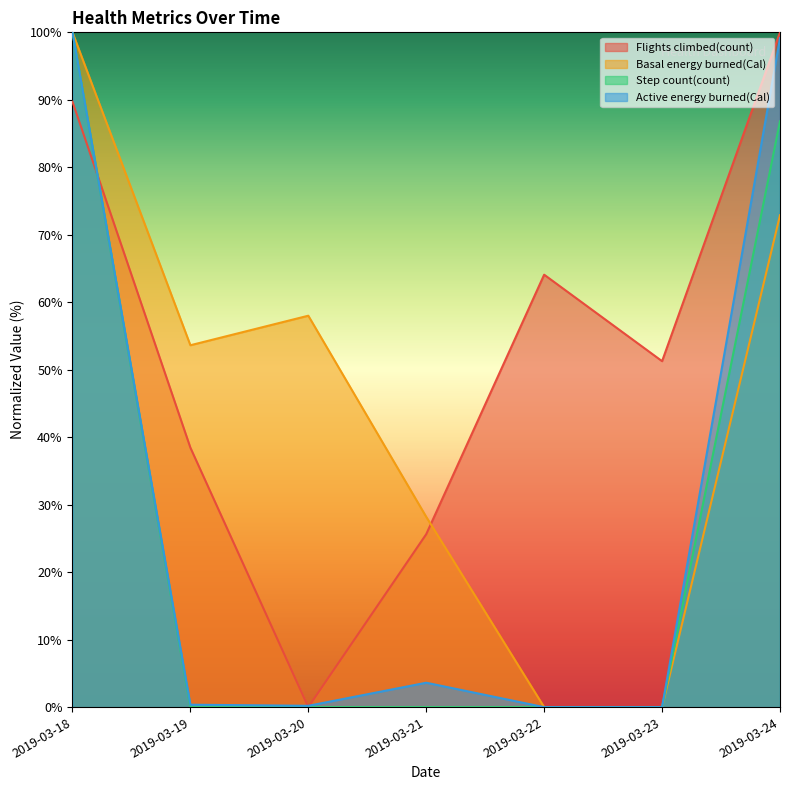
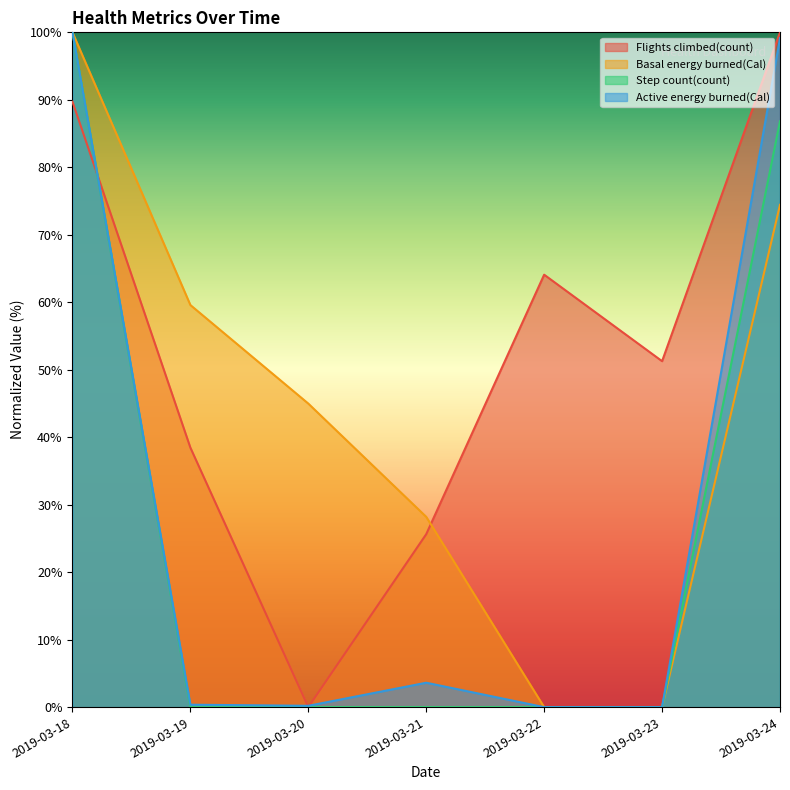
  {
    "Flights climbed(count)": {
      "2019-03-18": "90%",
      "2019-03-19": "38%",
      "2019-03-21": "26%",
      "2019-03-22": "64%",
      "2019-03-23": "51%",
      "2019-03-24": "100%"
    },
    "Basal energy burned(Cal)": {
-     "2019-03-19": "54%",
-     "2019-03-20": "58%",
+     "2019-03-19": "60%",
+     "2019-03-20": "45%",
      "2019-03-21": "28%",
-     "2019-03-24": "73%"
+     "2019-03-24": "74%"
    },
    "Step count(count)": {
      "2019-03-21": "0%",
      "2019-03-24": "87%"
    },
    "Active energy burned(Cal)": {
      "2019-03-21": "4%",
      "2019-03-24": "99%"
    }
  }
